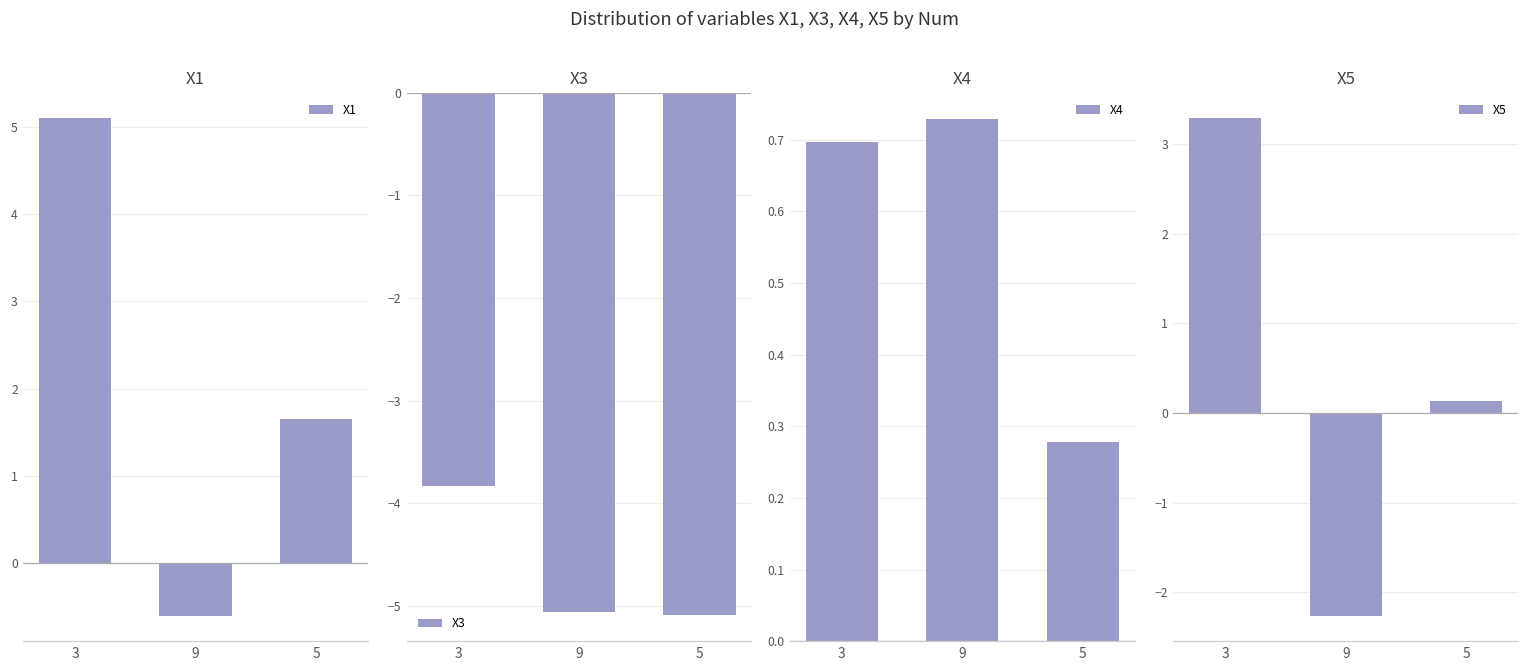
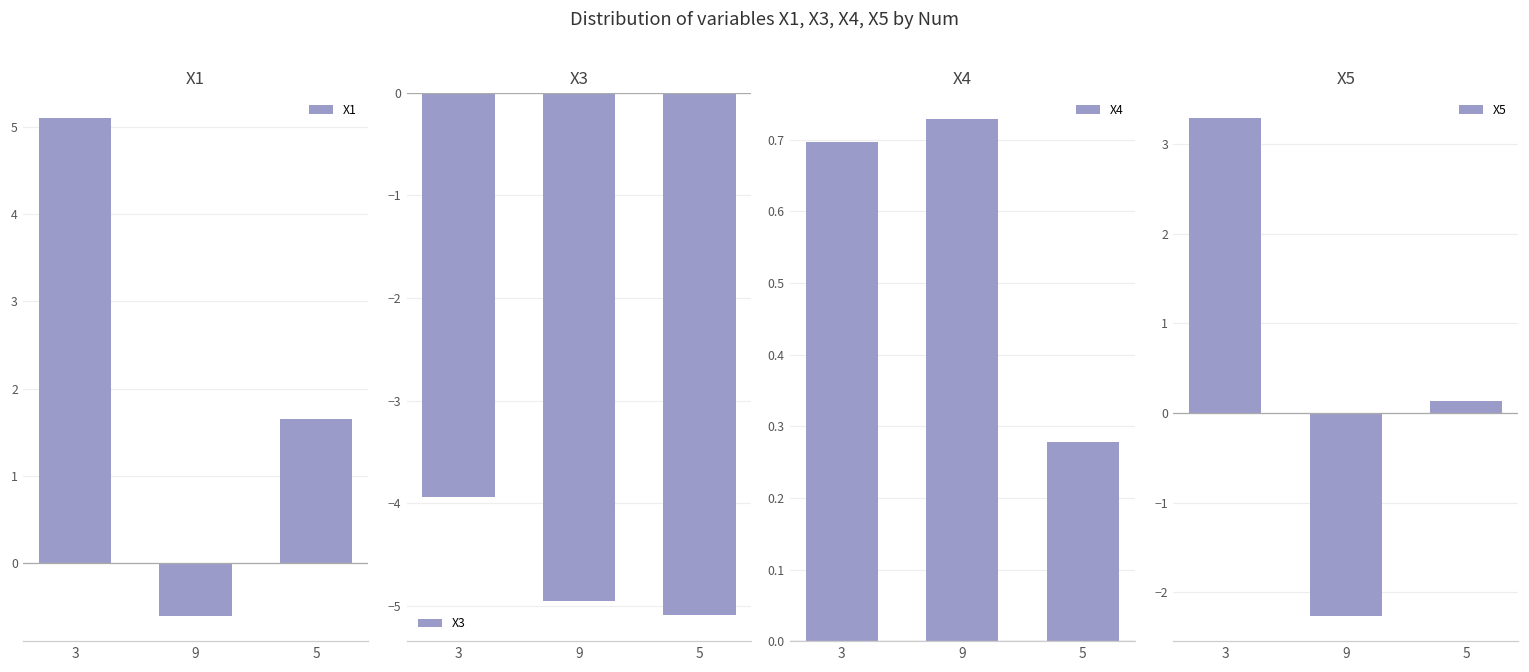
  {
    "X1": {
      "3": 5.1,
      "9": -0.6,
      "5": 1.6
    },
    "X3": {
-     "3": -3.8,
-     "9": -5.1,
+     "3": -3.9,
+     "9": -5.0,
      "5": -5.1
    },
    "X4": {
      "3": 0.70,
      "9": 0.73,
      "5": 0.28
    },
    "X5": {
      "3": 3.3,
      "9": -2.3,
      "5": 0.1
    }
  }
